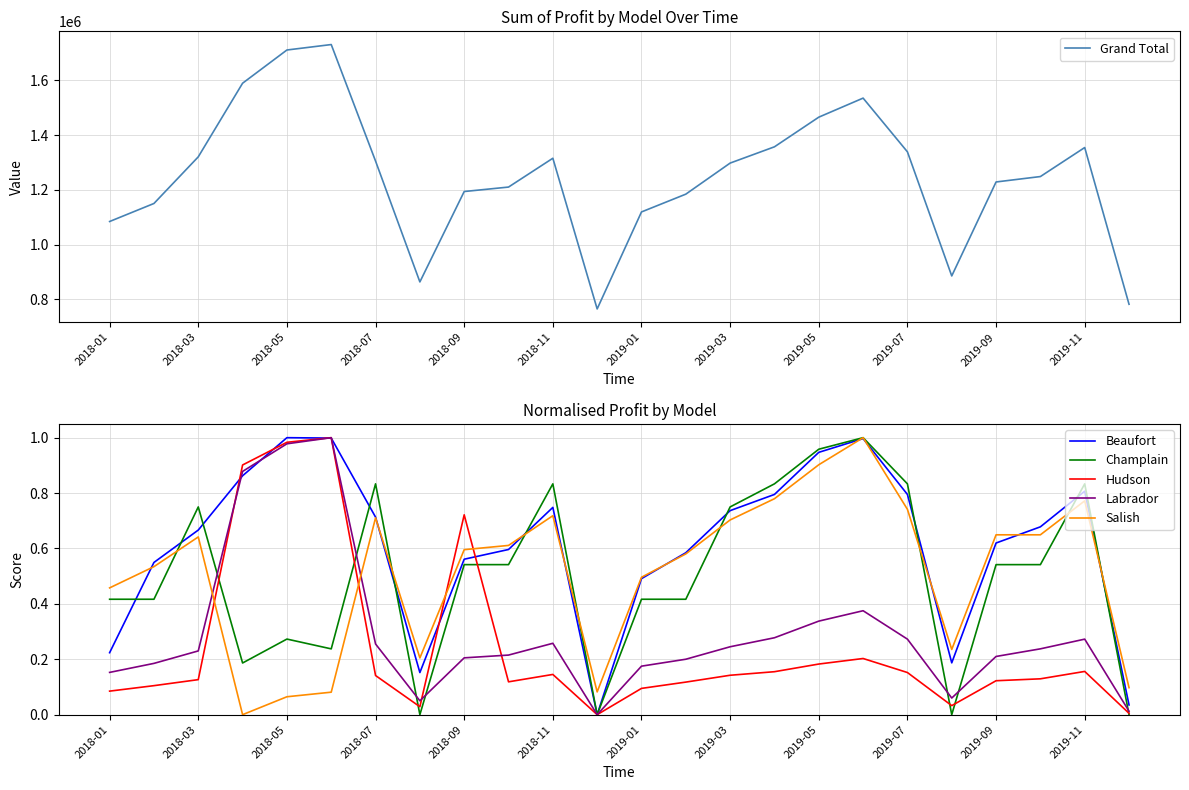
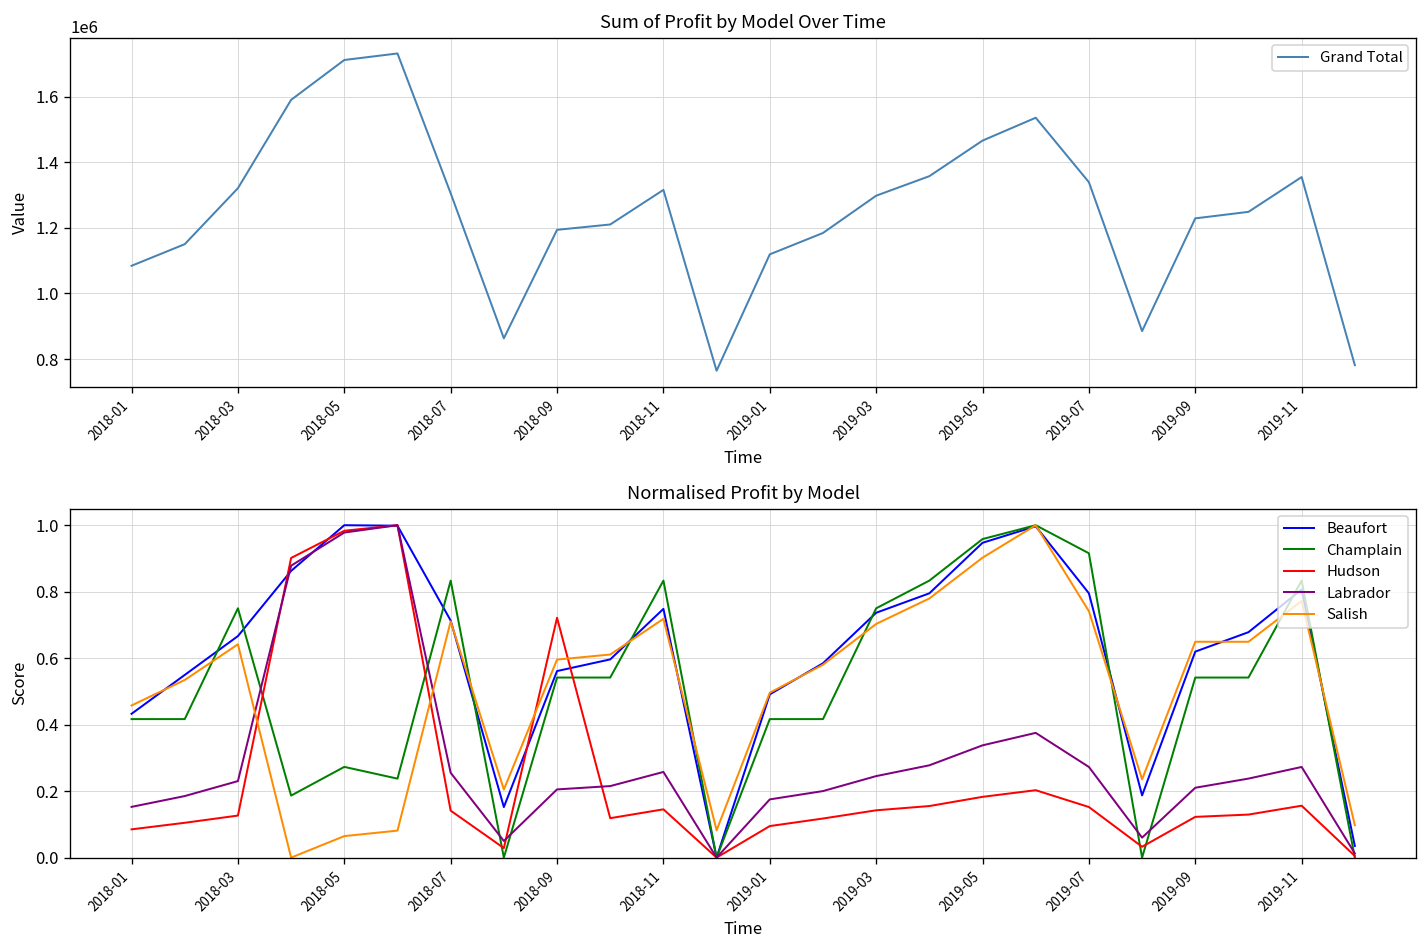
  {
    "Sum of Profit by Model Over Time": {
      "2018-01": 1080000,
      "2018-03": 1320000,
      "2018-05": 1710000,
      "2018-07": 1310000,
      "2018-09": 1190000,
      "2018-11": 1320000,
      "2019-01": 1120000,
      "2019-03": 1300000,
      "2019-05": 1470000,
      "2019-07": 1340000,
      "2019-09": 1230000,
      "2019-11": 1350000
    },
    "Normalised Profit by Model": {
      "Beaufort": {
-       "2018-01": 0.22,
+       "2018-01": 0.43,
        "2018-03": 0.67,
        "2018-05": 1.00,
        "2018-09": 0.56,
        "2018-11": 0.75,
        "2019-03": 0.74,
        "2019-05": 0.95,
        "2019-07": 0.80,
        "2019-09": 0.62
      },
      "Champlain": {
        "2018-01": 0.42,
        "2018-03": 0.75,
        "2018-05": 0.27,
        "2018-07": 0.83,
        "2018-09": 0.54,
        "2018-11": 0.83,
        "2019-01": 0.42,
        "2019-03": 0.75,
        "2019-05": 0.96,
-       "2019-07": 0.83,
+       "2019-07": 0.92,
        "2019-09": 0.54
      },
      "Hudson": {
        "2018-01": 0.08,
        "2018-03": 0.13,
        "2018-07": 0.14,
        "2018-09": 0.72,
        "2018-11": 0.15,
        "2019-01": 0.09,
        "2019-03": 0.14,
        "2019-05": 0.18,
        "2019-07": 0.15,
        "2019-09": 0.12,
        "2019-11": 0.16
      },
      "Labrador": {
        "2018-01": 0.15,
        "2018-03": 0.23,
        "2018-07": 0.26,
        "2018-09": 0.21,
        "2018-11": 0.26,
        "2019-01": 0.18,
        "2019-03": 0.25,
        "2019-05": 0.34,
        "2019-07": 0.27,
        "2019-09": 0.21,
        "2019-11": 0.27
      },
      "Salish": {
        "2018-01": 0.46,
        "2018-03": 0.64,
        "2018-05": 0.06,
        "2018-09": 0.60,
        "2018-11": 0.72,
        "2019-03": 0.70,
        "2019-05": 0.90,
        "2019-07": 0.74,
        "2019-09": 0.65
      }
    }
  }
